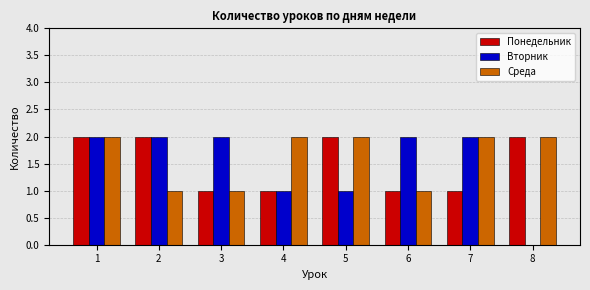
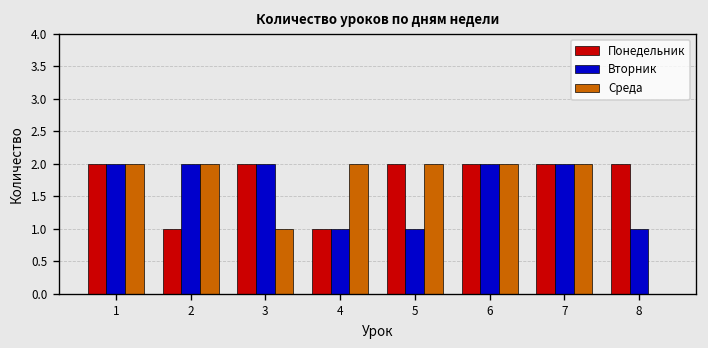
  {
    "Понедельник": {
      "1": 2,
-     "2": 2,
-     "3": 1,
+     "2": 1,
+     "3": 2,
      "4": 1,
      "5": 2,
-     "6": 1,
-     "7": 1,
+     "6": 2,
+     "7": 2,
      "8": 2
    },
    "Вторник": {
      "1": 2,
      "2": 2,
      "3": 2,
      "4": 1,
      "5": 1,
      "6": 2,
      "7": 2,
-     "8": 0
+     "8": 1
    },
    "Среда": {
      "1": 2,
-     "2": 1,
+     "2": 2,
      "3": 1,
      "4": 2,
      "5": 2,
-     "6": 1,
+     "6": 2,
      "7": 2,
-     "8": 2
+     "8": 0
    }
  }
